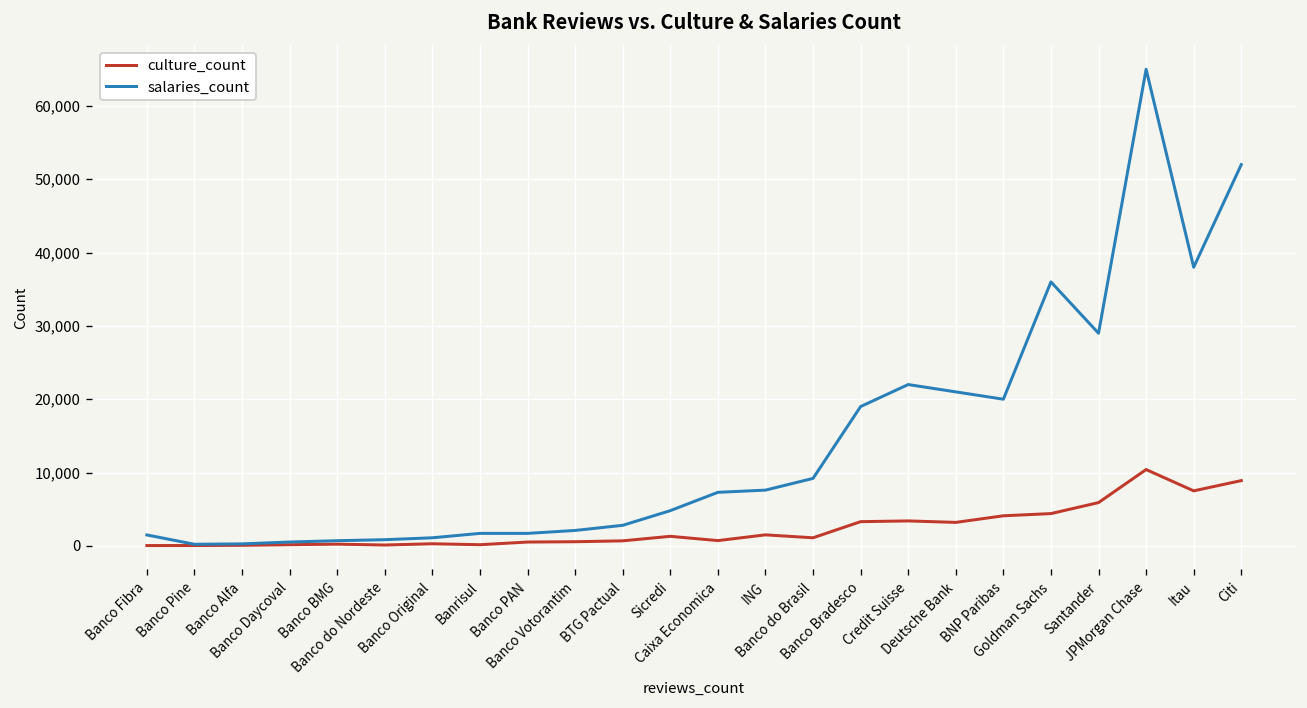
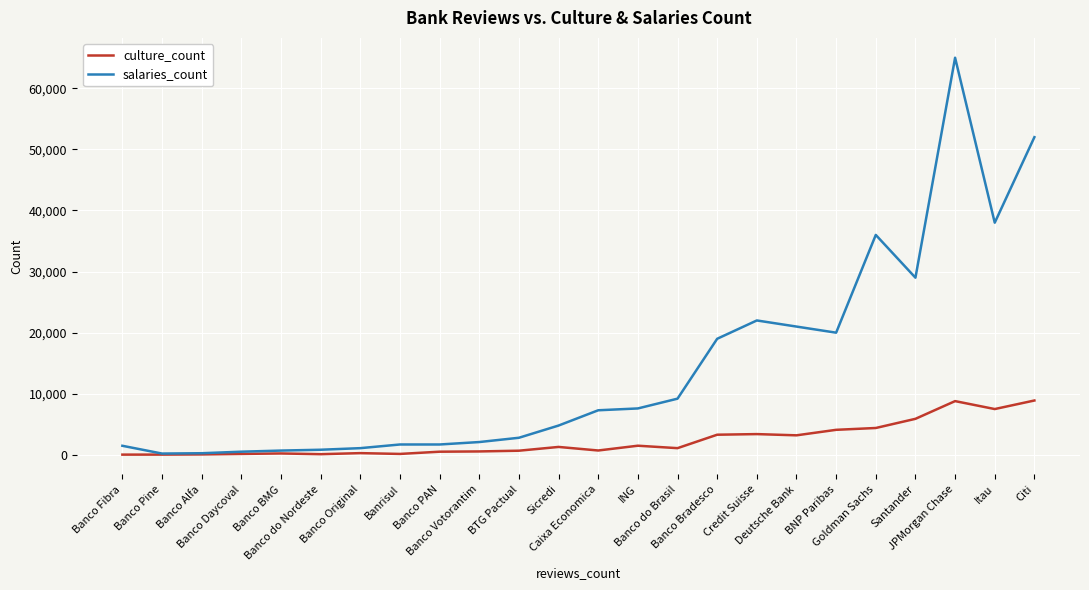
  {
    "culture_count": {
      "Banco Fibra": "0",
      "Banco BMG": "0",
      "Banco do Nordeste": "0",
      "Banco Original": "0",
      "Banrisul": "0",
      "Banco PAN": "1,000",
      "Banco Votorantim": "1,000",
      "BTG Pactual": "1,000",
      "Sicredi": "1,000",
      "Caixa Economica": "1,000",
      "ING": "2,000",
      "Banco do Brasil": "1,000",
      "Banco Bradesco": "3,000",
      "Credit Suisse": "3,000",
      "Deutsche Bank": "3,000",
      "BNP Paribas": "4,000",
      "Goldman Sachs": "4,000",
      "Santander": "6,000",
-     "JPMorgan Chase": "10,000",
+     "JPMorgan Chase": "9,000",
      "Itau": "8,000",
      "Citi": "9,000"
    },
    "salaries_count": {
      "Banco Fibra": "1,000",
      "Banco BMG": "1,000",
      "Banco do Nordeste": "1,000",
      "Banco Original": "1,000",
      "Banrisul": "2,000",
      "Banco PAN": "2,000",
      "Banco Votorantim": "2,000",
      "BTG Pactual": "3,000",
      "Sicredi": "5,000",
      "Caixa Economica": "7,000",
      "ING": "8,000",
      "Banco do Brasil": "9,000",
      "Banco Bradesco": "19,000",
      "Credit Suisse": "22,000",
      "Deutsche Bank": "21,000",
      "BNP Paribas": "20,000",
      "Goldman Sachs": "36,000",
      "Santander": "29,000",
      "JPMorgan Chase": "65,000",
      "Itau": "38,000",
      "Citi": "52,000"
    }
  }
